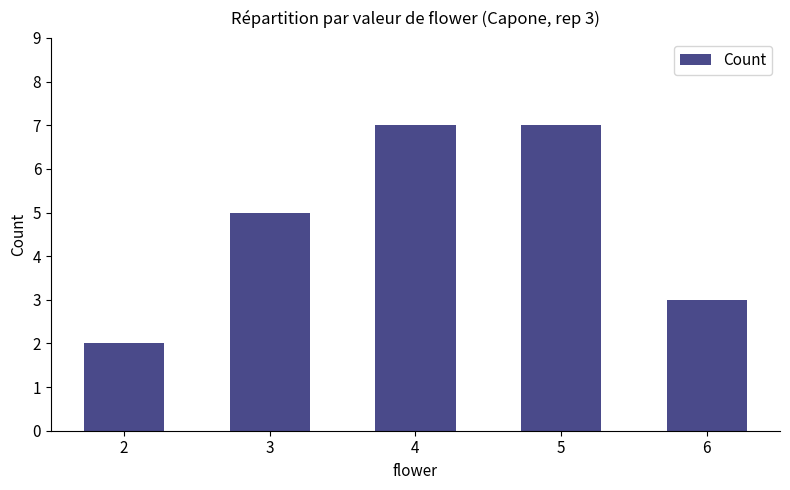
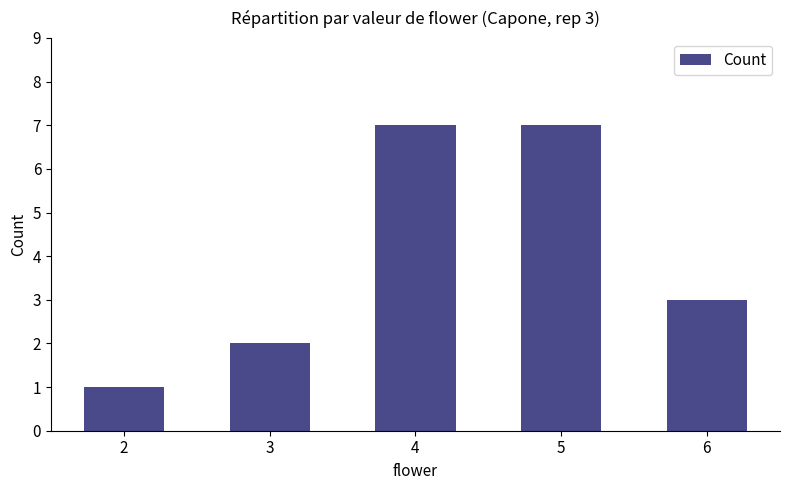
  {
-   "2": 2,
-   "3": 5,
+   "2": 1,
+   "3": 2,
    "4": 7,
    "5": 7,
    "6": 3
  }
